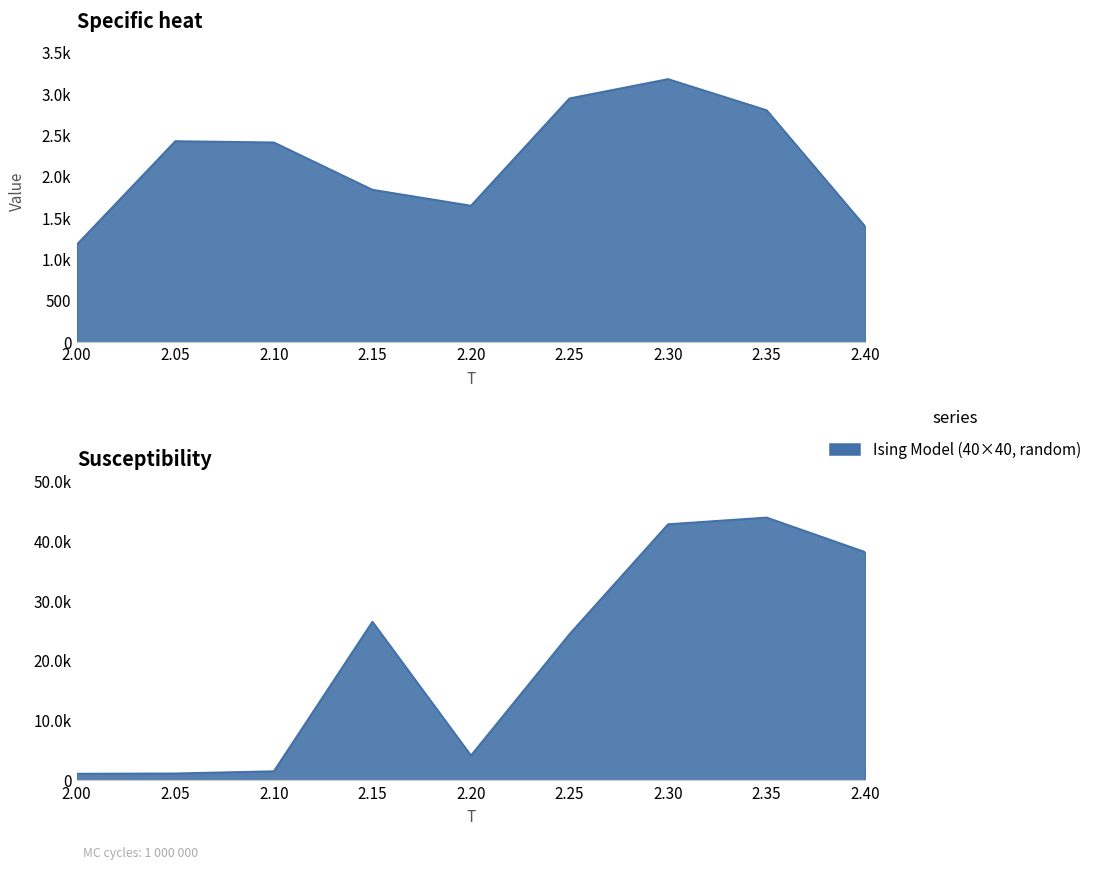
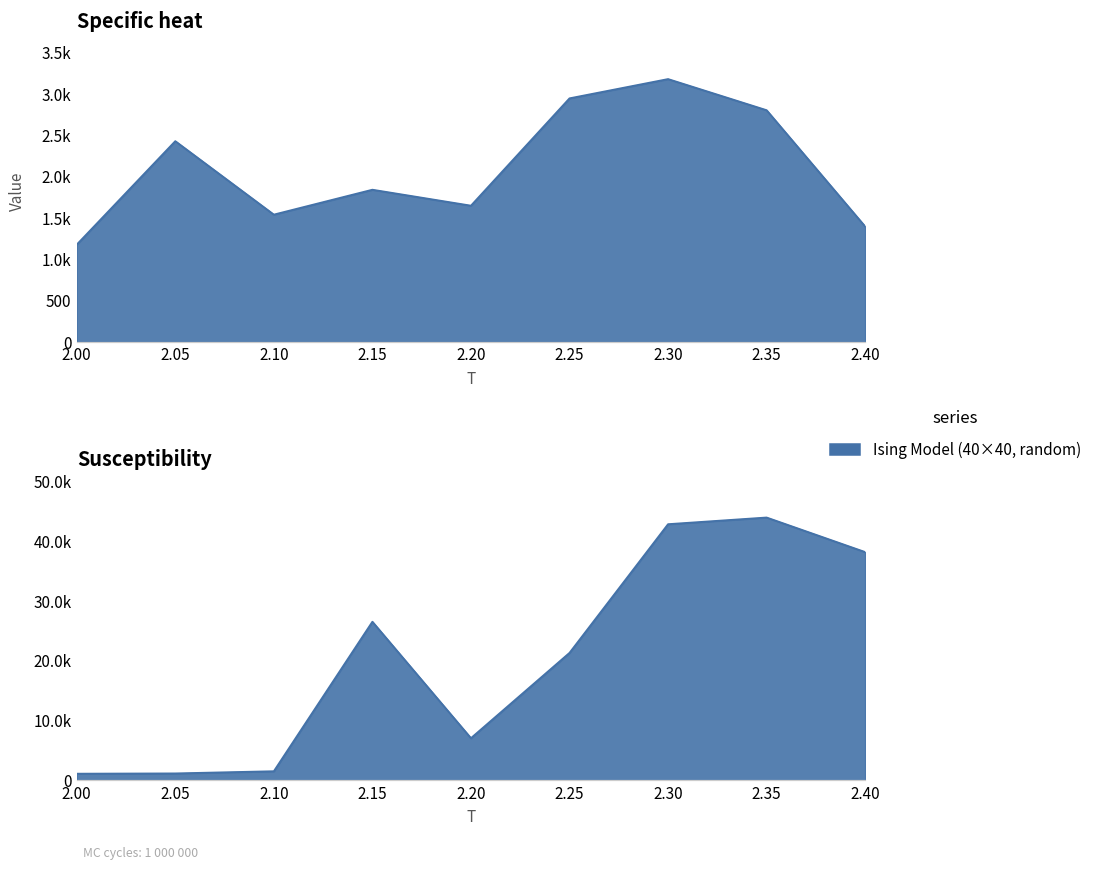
  {
    "Specific heat": {
      "2.00": 1200,
      "2.05": 2400,
-     "2.10": 2400,
+     "2.10": 1500,
      "2.15": 1800,
      "2.20": 1600,
      "2.25": 2900,
      "2.30": 3200,
      "2.35": 2800,
      "2.40": 1400
    },
    "Susceptibility": {
      "2.00": 1000,
      "2.05": 1000,
      "2.10": 2000,
      "2.15": 27000,
-     "2.20": 4000,
-     "2.25": 24000,
+     "2.20": 7000,
+     "2.25": 21000,
      "2.30": 43000,
      "2.35": 44000,
      "2.40": 38000
    }
  }
